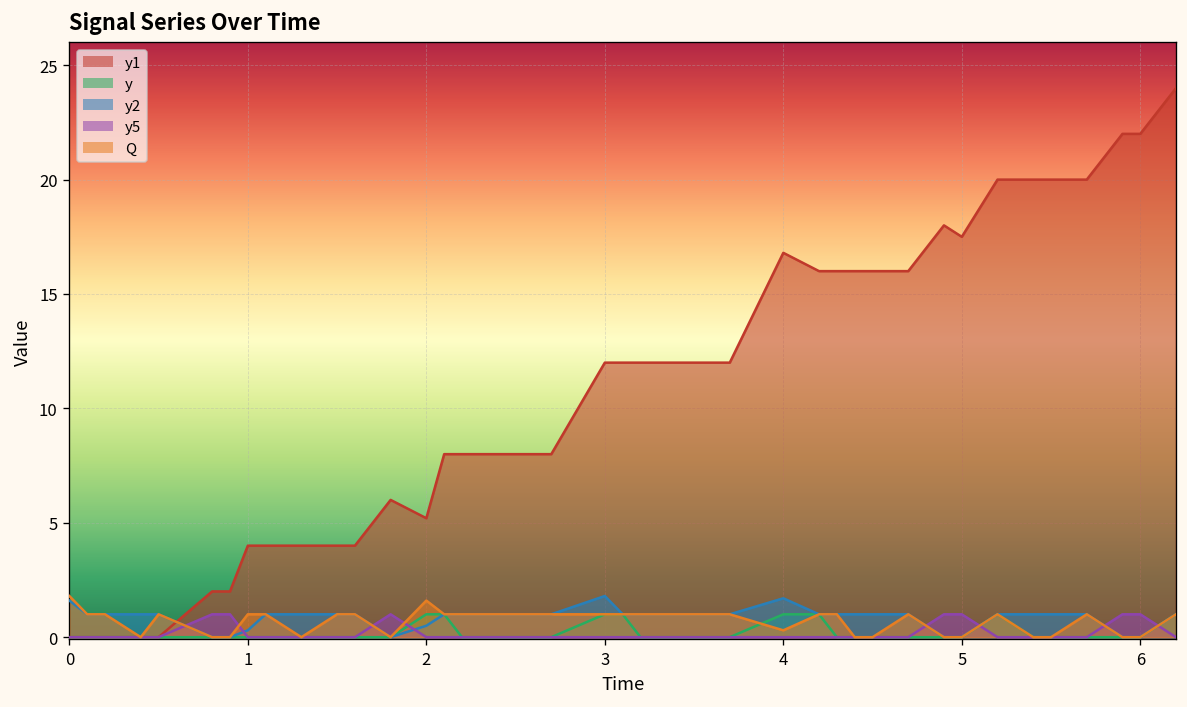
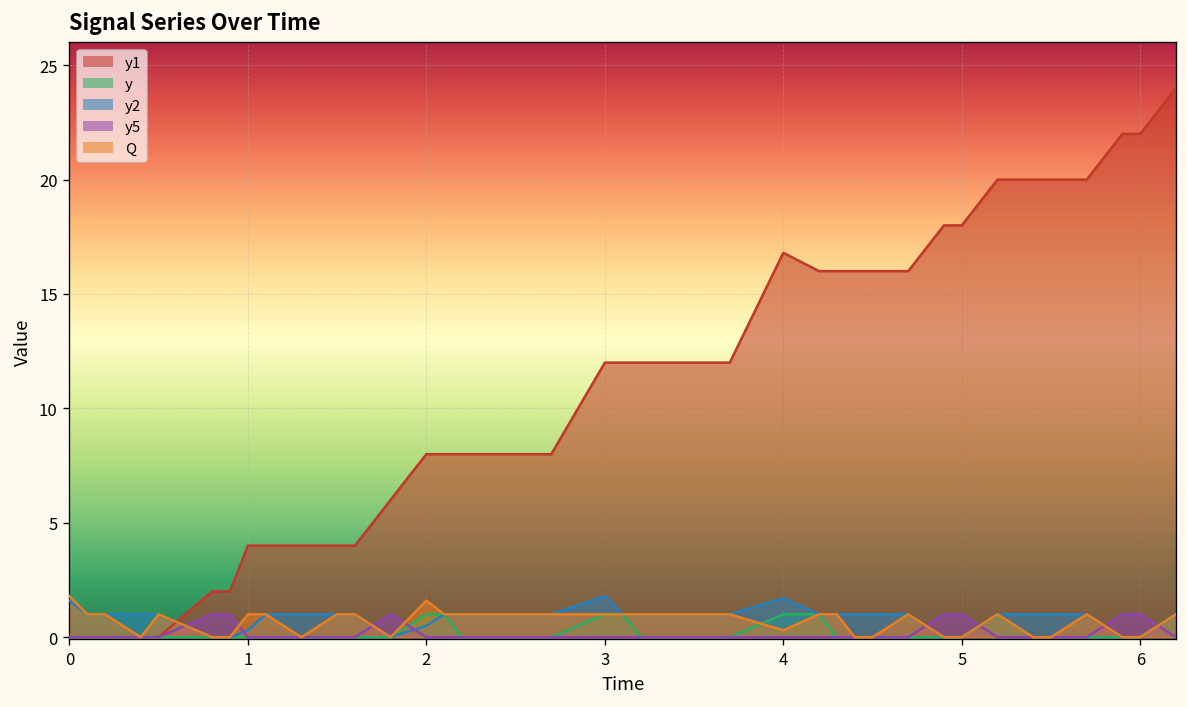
  {
    "y1": {
      "1": 4.0,
-     "2": 5.2,
+     "2": 8.0,
      "3": 12.0,
      "4": 16.8,
-     "5": 17.5,
+     "5": 18.0,
      "6": 22.0
    },
    "y": {
      "2": 1.0,
      "4": 1.0
    },
    "y2": {
      "0": 1.6,
      "1": 0.3,
      "2": 0.5,
      "3": 1.8,
      "4": 1.7
    },
    "y5": {
      "2": 0.0,
      "3": 0.0,
      "4": 0.0,
      "5": 1.0,
      "6": 1.0
    },
    "Q": {
      "0": 1.8,
      "1": 1.0,
      "2": 1.6,
      "4": 0.3
    }
  }
